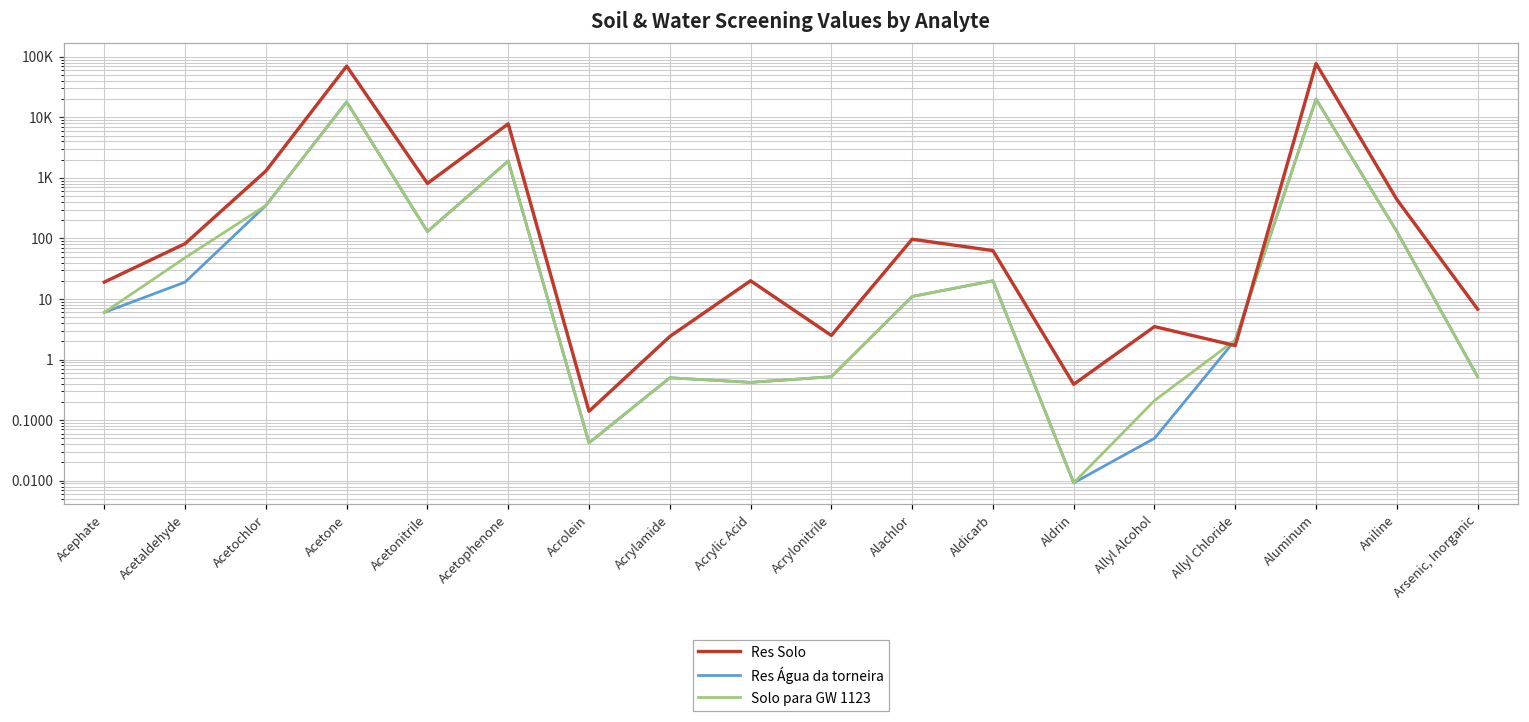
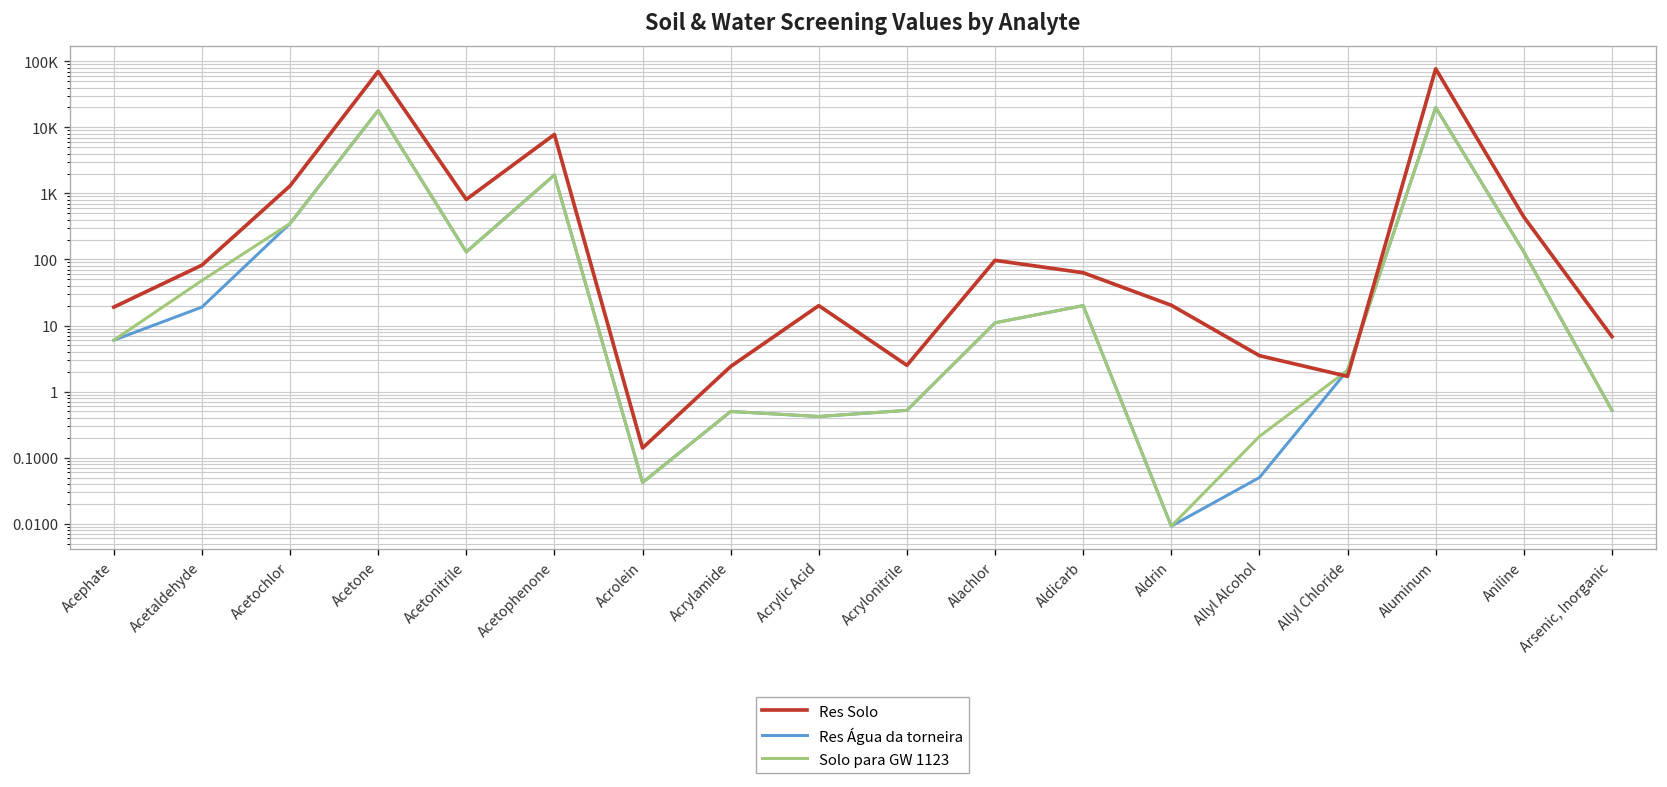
  {
    "Res Solo": {
      "Acephate": 19,
      "Acetaldehyde": 80,
      "Acetochlor": 1300,
      "Acetone": 70000,
      "Acetonitrile": 800,
      "Acetophenone": 8000,
      "Acrolein": 0.14,
      "Acrylamide": 2,
      "Acrylic Acid": 20,
      "Acrylonitrile": 3,
      "Alachlor": 100,
      "Aldicarb": 60,
-     "Aldrin": 0.4,
+     "Aldrin": 20,
      "Allyl Alcohol": 4,
      "Allyl Chloride": 1.7,
      "Aluminum": 80000,
      "Aniline": 400,
      "Arsenic, Inorganic": 7
    },
    "Res Água da torneira": {
      "Acetaldehyde": 19,
      "Allyl Alcohol": 0.05
    },
    "Solo para GW 1123": {
      "Acetaldehyde": 50,
      "Allyl Alcohol": 0.2
    }
  }
